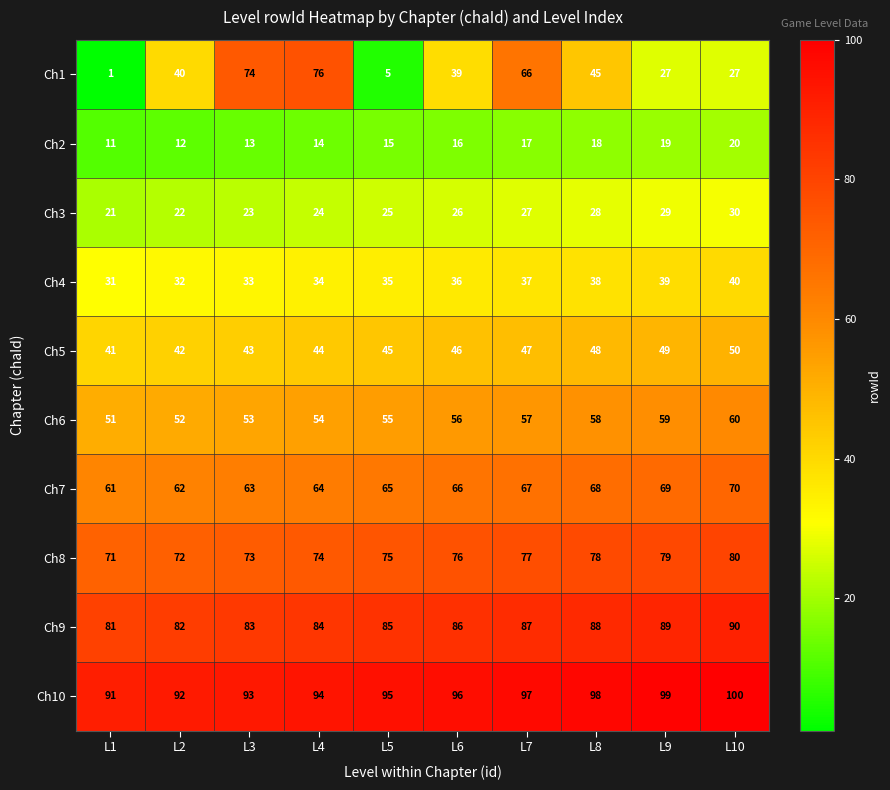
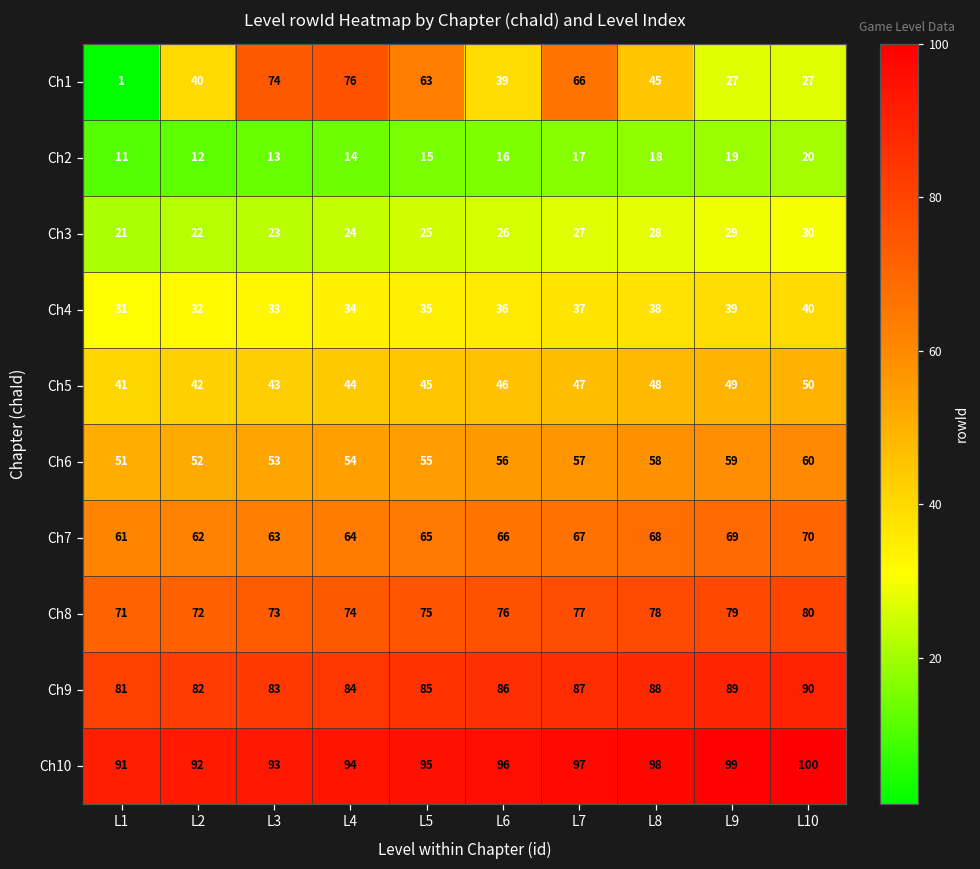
  {
    "Ch1": {
      "L1": 1,
      "L2": 40,
      "L3": 74,
      "L4": 76,
-     "L5": 5,
+     "L5": 63,
      "L6": 39,
      "L7": 66,
      "L8": 45,
      "L9": 27,
      "L10": 27
    },
    "Ch2": {
      "L1": 11,
      "L2": 12,
      "L3": 13,
      "L4": 14,
      "L5": 15,
      "L6": 16,
      "L7": 17,
      "L8": 18,
      "L9": 19,
      "L10": 20
    },
    "Ch3": {
      "L1": 21,
      "L2": 22,
      "L3": 23,
      "L4": 24,
      "L5": 25,
      "L6": 26,
      "L7": 27,
      "L8": 28,
      "L9": 29,
      "L10": 30
    },
    "Ch4": {
      "L1": 31,
      "L2": 32,
      "L3": 33,
      "L4": 34,
      "L5": 35,
      "L6": 36,
      "L7": 37,
      "L8": 38,
      "L9": 39,
      "L10": 40
    },
    "Ch5": {
      "L1": 41,
      "L2": 42,
      "L3": 43,
      "L4": 44,
      "L5": 45,
      "L6": 46,
      "L7": 47,
      "L8": 48,
      "L9": 49,
      "L10": 50
    },
    "Ch6": {
      "L1": 51,
      "L2": 52,
      "L3": 53,
      "L4": 54,
      "L5": 55,
      "L6": 56,
      "L7": 57,
      "L8": 58,
      "L9": 59,
      "L10": 60
    },
    "Ch7": {
      "L1": 61,
      "L2": 62,
      "L3": 63,
      "L4": 64,
      "L5": 65,
      "L6": 66,
      "L7": 67,
      "L8": 68,
      "L9": 69,
      "L10": 70
    },
    "Ch8": {
      "L1": 71,
      "L2": 72,
      "L3": 73,
      "L4": 74,
      "L5": 75,
      "L6": 76,
      "L7": 77,
      "L8": 78,
      "L9": 79,
      "L10": 80
    },
    "Ch9": {
      "L1": 81,
      "L2": 82,
      "L3": 83,
      "L4": 84,
      "L5": 85,
      "L6": 86,
      "L7": 87,
      "L8": 88,
      "L9": 89,
      "L10": 90
    },
    "Ch10": {
      "L1": 91,
      "L2": 92,
      "L3": 93,
      "L4": 94,
      "L5": 95,
      "L6": 96,
      "L7": 97,
      "L8": 98,
      "L9": 99,
      "L10": 100
    }
  }
